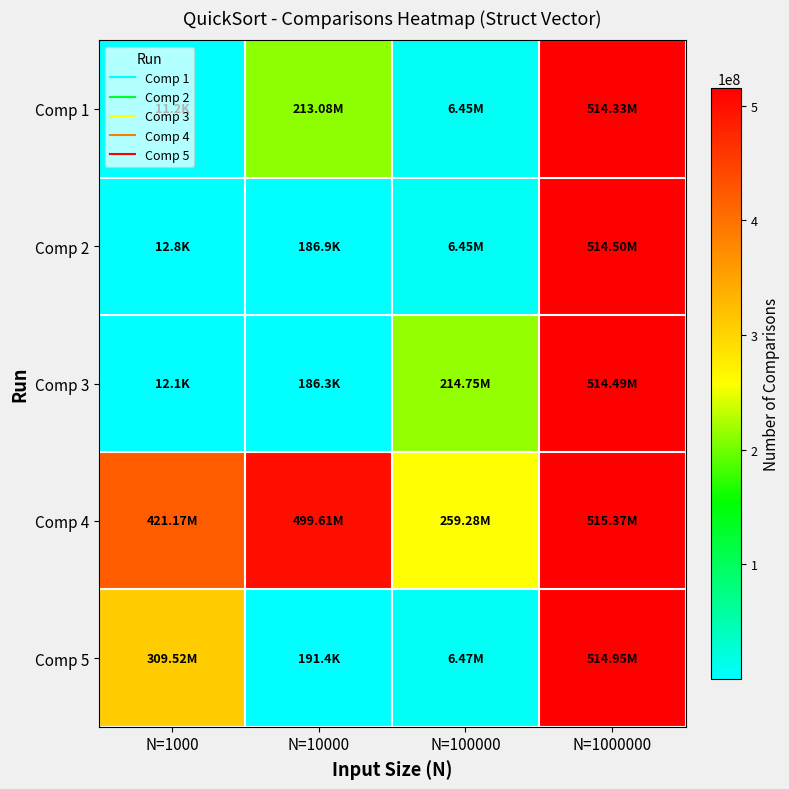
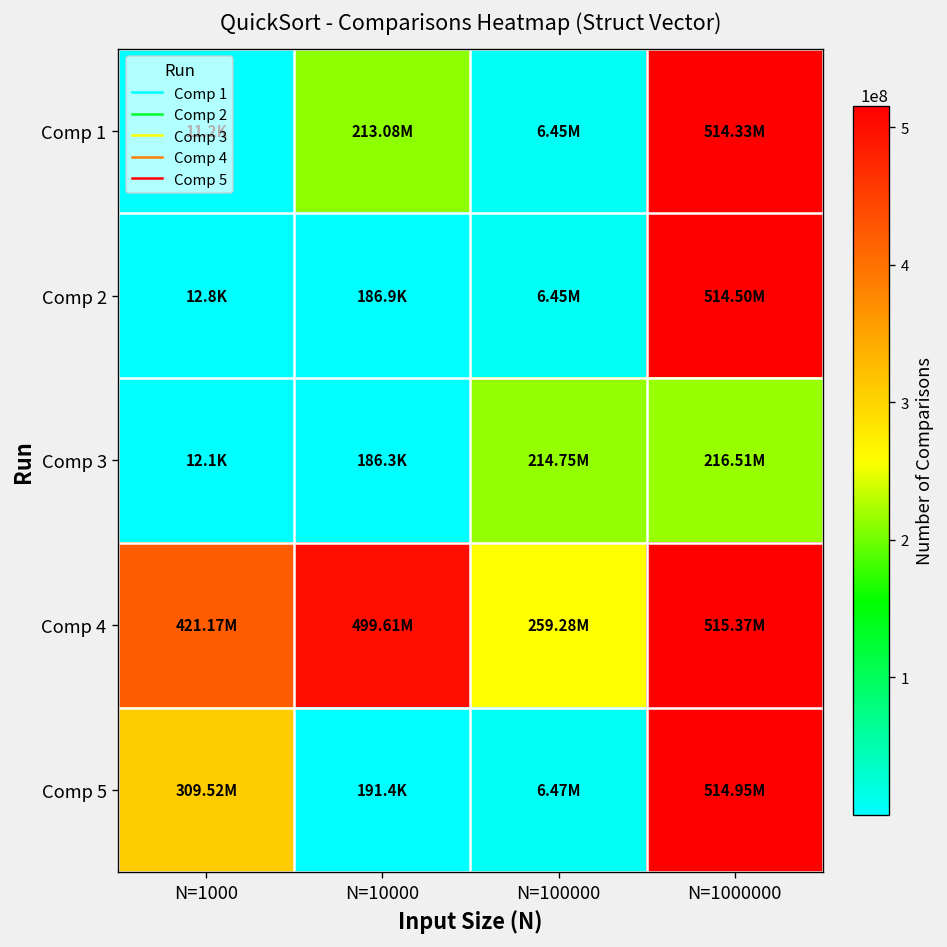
  {
    "Comp 1": {
      "N=10000": "213.08M",
      "N=100000": "6.45M",
      "N=1000000": "514.33M"
    },
    "Comp 2": {
      "N=1000": "12.8K",
      "N=10000": "186.9K",
      "N=100000": "6.45M",
      "N=1000000": "514.50M"
    },
    "Comp 3": {
      "N=1000": "12.1K",
      "N=10000": "186.3K",
      "N=100000": "214.75M",
-     "N=1000000": "514.49M"
+     "N=1000000": "216.51M"
    },
    "Comp 4": {
      "N=1000": "421.17M",
      "N=10000": "499.61M",
      "N=100000": "259.28M",
      "N=1000000": "515.37M"
    },
    "Comp 5": {
      "N=1000": "309.52M",
      "N=10000": "191.4K",
      "N=100000": "6.47M",
      "N=1000000": "514.95M"
    }
  }
